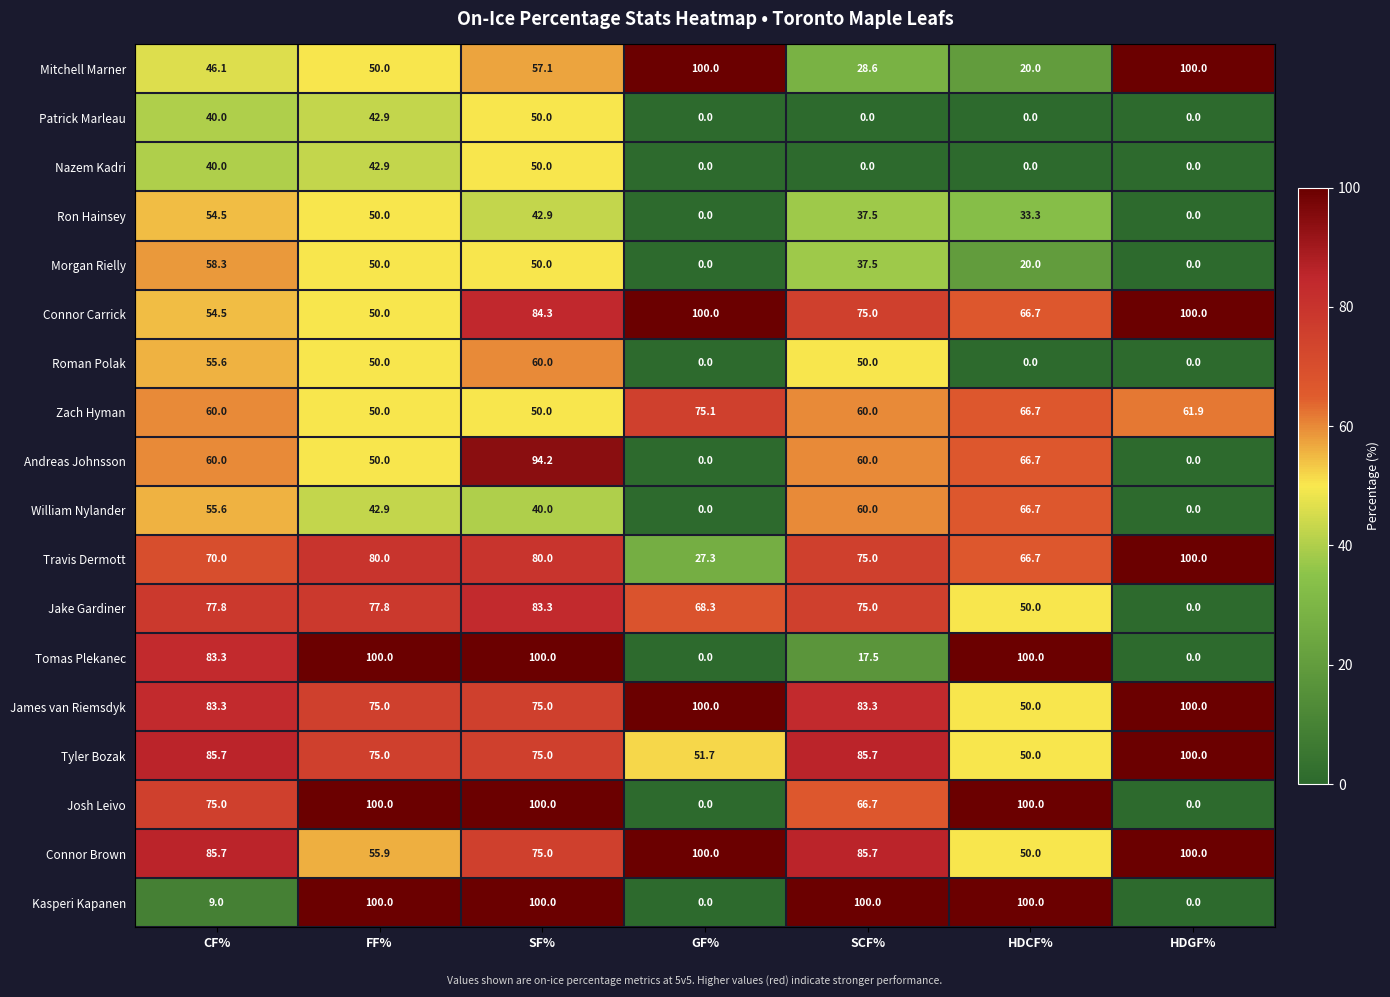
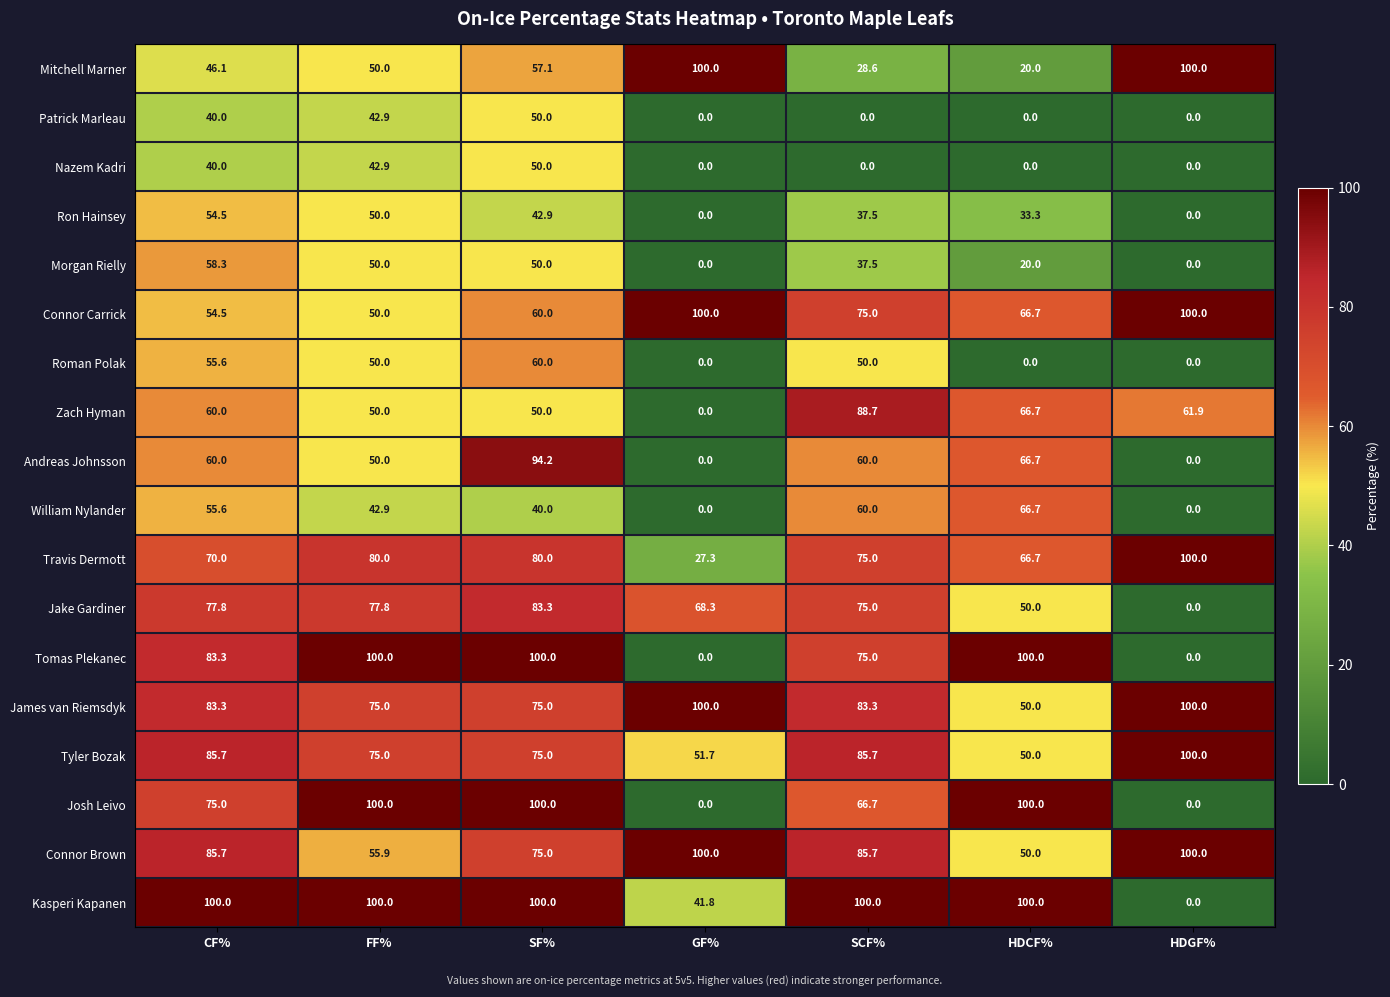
  {
    "Mitchell Marner": {
      "CF%": 46.1,
      "FF%": 50.0,
      "SF%": 57.1,
      "GF%": 100.0,
      "SCF%": 28.6,
      "HDCF%": 20.0,
      "HDGF%": 100.0
    },
    "Patrick Marleau": {
      "CF%": 40.0,
      "FF%": 42.9,
      "SF%": 50.0,
      "GF%": 0.0,
      "SCF%": 0.0,
      "HDCF%": 0.0,
      "HDGF%": 0.0
    },
    "Nazem Kadri": {
      "CF%": 40.0,
      "FF%": 42.9,
      "SF%": 50.0,
      "GF%": 0.0,
      "SCF%": 0.0,
      "HDCF%": 0.0,
      "HDGF%": 0.0
    },
    "Ron Hainsey": {
      "CF%": 54.5,
      "FF%": 50.0,
      "SF%": 42.9,
      "GF%": 0.0,
      "SCF%": 37.5,
      "HDCF%": 33.3,
      "HDGF%": 0.0
    },
    "Morgan Rielly": {
      "CF%": 58.3,
      "FF%": 50.0,
      "SF%": 50.0,
      "GF%": 0.0,
      "SCF%": 37.5,
      "HDCF%": 20.0,
      "HDGF%": 0.0
    },
    "Connor Carrick": {
      "CF%": 54.5,
      "FF%": 50.0,
-     "SF%": 84.3,
+     "SF%": 60.0,
      "GF%": 100.0,
      "SCF%": 75.0,
      "HDCF%": 66.7,
      "HDGF%": 100.0
    },
    "Roman Polak": {
      "CF%": 55.6,
      "FF%": 50.0,
      "SF%": 60.0,
      "GF%": 0.0,
      "SCF%": 50.0,
      "HDCF%": 0.0,
      "HDGF%": 0.0
    },
    "Zach Hyman": {
      "CF%": 60.0,
      "FF%": 50.0,
      "SF%": 50.0,
-     "GF%": 75.1,
-     "SCF%": 60.0,
+     "GF%": 0.0,
+     "SCF%": 88.7,
      "HDCF%": 66.7,
      "HDGF%": 61.9
    },
    "Andreas Johnsson": {
      "CF%": 60.0,
      "FF%": 50.0,
      "SF%": 94.2,
      "GF%": 0.0,
      "SCF%": 60.0,
      "HDCF%": 66.7,
      "HDGF%": 0.0
    },
    "William Nylander": {
      "CF%": 55.6,
      "FF%": 42.9,
      "SF%": 40.0,
      "GF%": 0.0,
      "SCF%": 60.0,
      "HDCF%": 66.7,
      "HDGF%": 0.0
    },
    "Travis Dermott": {
      "CF%": 70.0,
      "FF%": 80.0,
      "SF%": 80.0,
      "GF%": 27.3,
      "SCF%": 75.0,
      "HDCF%": 66.7,
      "HDGF%": 100.0
    },
    "Jake Gardiner": {
      "CF%": 77.8,
      "FF%": 77.8,
      "SF%": 83.3,
      "GF%": 68.3,
      "SCF%": 75.0,
      "HDCF%": 50.0,
      "HDGF%": 0.0
    },
    "Tomas Plekanec": {
      "CF%": 83.3,
      "FF%": 100.0,
      "SF%": 100.0,
      "GF%": 0.0,
-     "SCF%": 17.5,
+     "SCF%": 75.0,
      "HDCF%": 100.0,
      "HDGF%": 0.0
    },
    "James van Riemsdyk": {
      "CF%": 83.3,
      "FF%": 75.0,
      "SF%": 75.0,
      "GF%": 100.0,
      "SCF%": 83.3,
      "HDCF%": 50.0,
      "HDGF%": 100.0
    },
    "Tyler Bozak": {
      "CF%": 85.7,
      "FF%": 75.0,
      "SF%": 75.0,
      "GF%": 51.7,
      "SCF%": 85.7,
      "HDCF%": 50.0,
      "HDGF%": 100.0
    },
    "Josh Leivo": {
      "CF%": 75.0,
      "FF%": 100.0,
      "SF%": 100.0,
      "GF%": 0.0,
      "SCF%": 66.7,
      "HDCF%": 100.0,
      "HDGF%": 0.0
    },
    "Connor Brown": {
      "CF%": 85.7,
      "FF%": 55.9,
      "SF%": 75.0,
      "GF%": 100.0,
      "SCF%": 85.7,
      "HDCF%": 50.0,
      "HDGF%": 100.0
    },
    "Kasperi Kapanen": {
-     "CF%": 9.0,
+     "CF%": 100.0,
      "FF%": 100.0,
      "SF%": 100.0,
-     "GF%": 0.0,
+     "GF%": 41.8,
      "SCF%": 100.0,
      "HDCF%": 100.0,
      "HDGF%": 0.0
    }
  }
